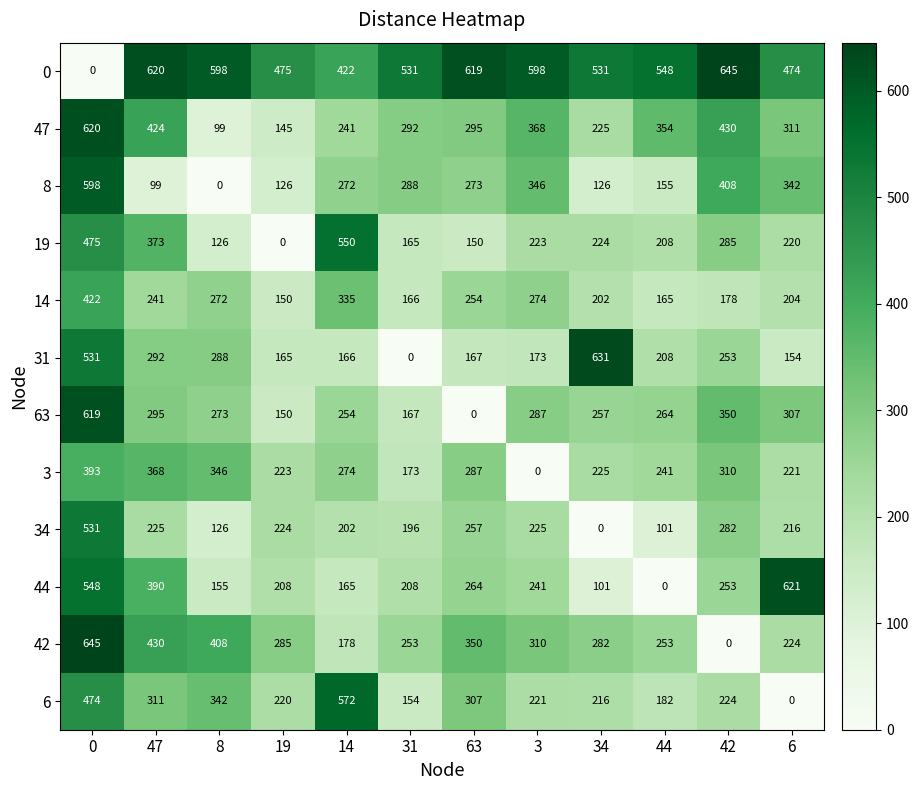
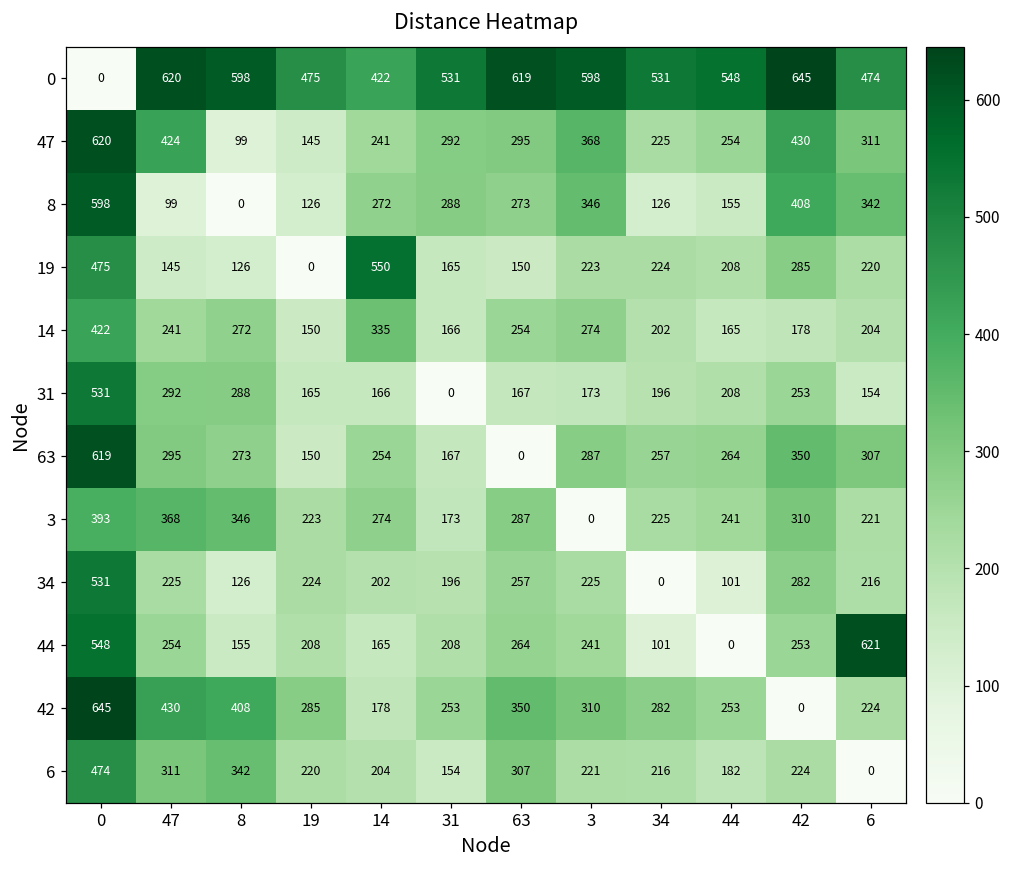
  {
    "0": {
      "0": 0,
      "47": 620,
      "8": 598,
      "19": 475,
      "14": 422,
      "31": 531,
      "63": 619,
      "3": 598,
      "34": 531,
      "44": 548,
      "42": 645,
      "6": 474
    },
    "47": {
      "0": 620,
      "47": 424,
      "8": 99,
      "19": 145,
      "14": 241,
      "31": 292,
      "63": 295,
      "3": 368,
      "34": 225,
-     "44": 354,
+     "44": 254,
      "42": 430,
      "6": 311
    },
    "8": {
      "0": 598,
      "47": 99,
      "8": 0,
      "19": 126,
      "14": 272,
      "31": 288,
      "63": 273,
      "3": 346,
      "34": 126,
      "44": 155,
      "42": 408,
      "6": 342
    },
    "19": {
      "0": 475,
-     "47": 373,
+     "47": 145,
      "8": 126,
      "19": 0,
      "14": 550,
      "31": 165,
      "63": 150,
      "3": 223,
      "34": 224,
      "44": 208,
      "42": 285,
      "6": 220
    },
    "14": {
      "0": 422,
      "47": 241,
      "8": 272,
      "19": 150,
      "14": 335,
      "31": 166,
      "63": 254,
      "3": 274,
      "34": 202,
      "44": 165,
      "42": 178,
      "6": 204
    },
    "31": {
      "0": 531,
      "47": 292,
      "8": 288,
      "19": 165,
      "14": 166,
      "31": 0,
      "63": 167,
      "3": 173,
-     "34": 631,
+     "34": 196,
      "44": 208,
      "42": 253,
      "6": 154
    },
    "63": {
      "0": 619,
      "47": 295,
      "8": 273,
      "19": 150,
      "14": 254,
      "31": 167,
      "63": 0,
      "3": 287,
      "34": 257,
      "44": 264,
      "42": 350,
      "6": 307
    },
    "3": {
      "0": 393,
      "47": 368,
      "8": 346,
      "19": 223,
      "14": 274,
      "31": 173,
      "63": 287,
      "3": 0,
      "34": 225,
      "44": 241,
      "42": 310,
      "6": 221
    },
    "34": {
      "0": 531,
      "47": 225,
      "8": 126,
      "19": 224,
      "14": 202,
      "31": 196,
      "63": 257,
      "3": 225,
      "34": 0,
      "44": 101,
      "42": 282,
      "6": 216
    },
    "44": {
      "0": 548,
-     "47": 390,
+     "47": 254,
      "8": 155,
      "19": 208,
      "14": 165,
      "31": 208,
      "63": 264,
      "3": 241,
      "34": 101,
      "44": 0,
      "42": 253,
      "6": 621
    },
    "42": {
      "0": 645,
      "47": 430,
      "8": 408,
      "19": 285,
      "14": 178,
      "31": 253,
      "63": 350,
      "3": 310,
      "34": 282,
      "44": 253,
      "42": 0,
      "6": 224
    },
    "6": {
      "0": 474,
      "47": 311,
      "8": 342,
      "19": 220,
-     "14": 572,
+     "14": 204,
      "31": 154,
      "63": 307,
      "3": 221,
      "34": 216,
      "44": 182,
      "42": 224,
      "6": 0
    }
  }
